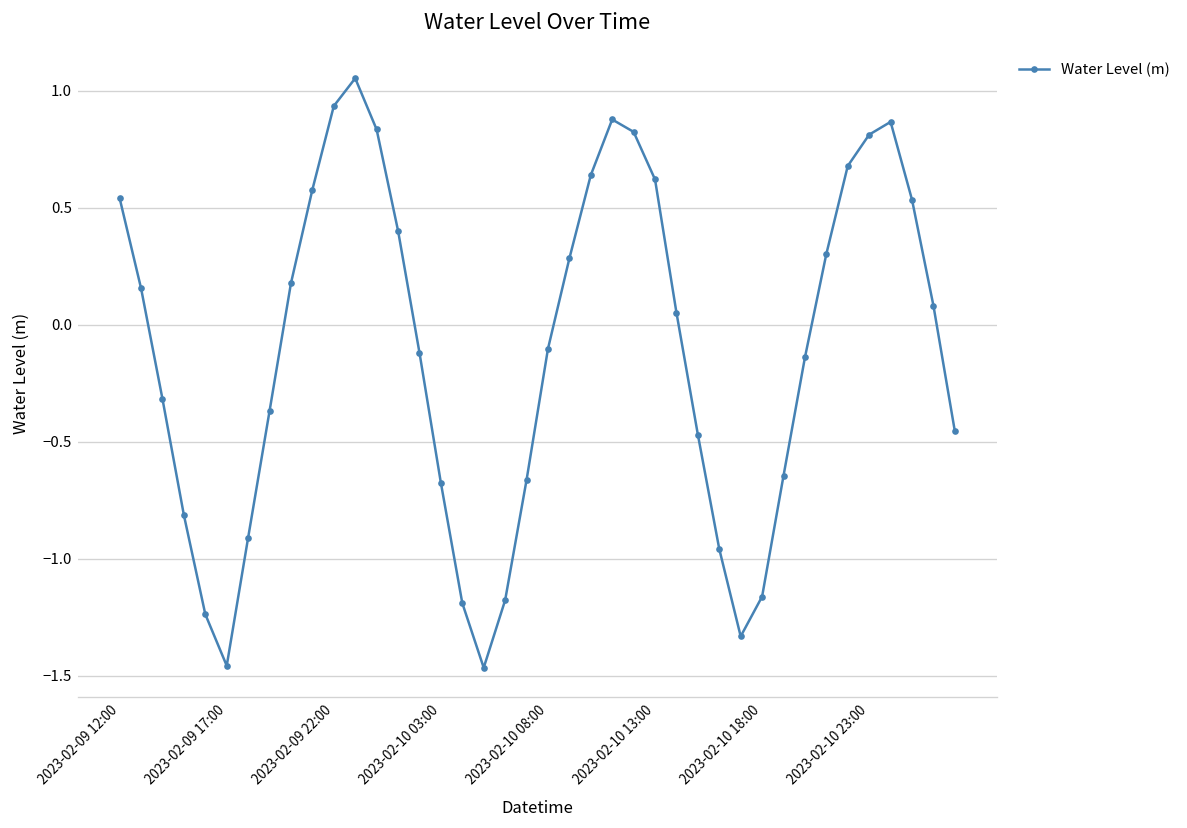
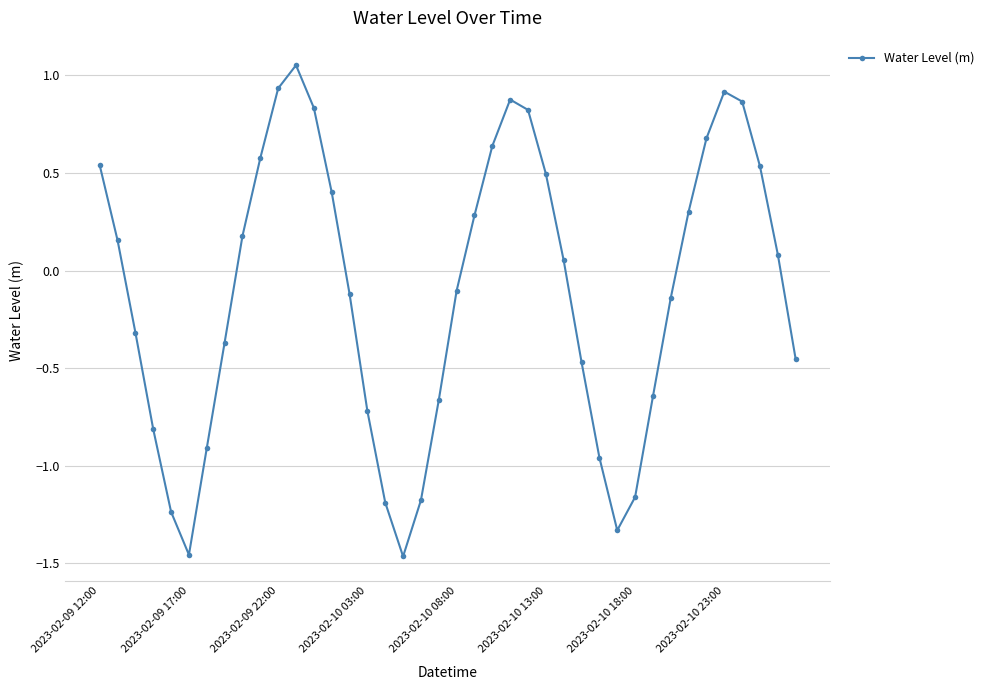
  {
    "2023-02-09 12:00": 0.54,
    "2023-02-09 17:00": -1.46,
    "2023-02-09 22:00": 0.93,
-   "2023-02-10 03:00": -0.68,
+   "2023-02-10 03:00": -0.72,
    "2023-02-10 08:00": -0.10,
-   "2023-02-10 13:00": 0.62,
+   "2023-02-10 13:00": 0.50,
    "2023-02-10 18:00": -1.16,
-   "2023-02-10 23:00": 0.81
+   "2023-02-10 23:00": 0.92
  }
